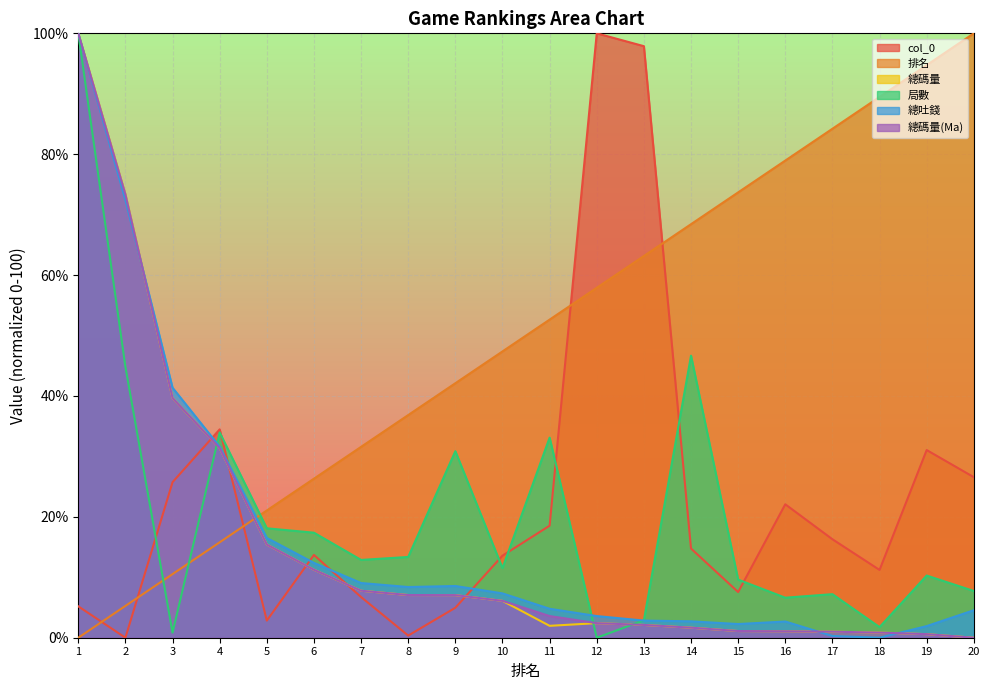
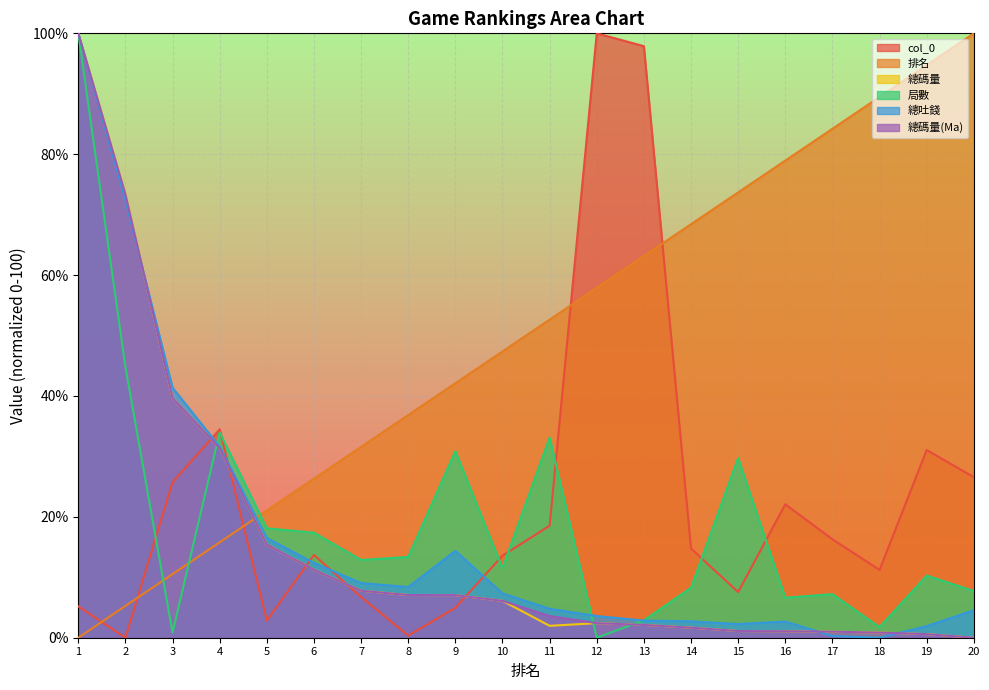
  {
    "總碼量": {
      "11": "2%"
    },
    "局數": {
      "2": "45%",
      "3": "1%",
      "4": "34%",
      "5": "18%",
      "6": "17%",
      "7": "13%",
      "8": "13%",
      "9": "31%",
      "10": "12%",
      "11": "33%",
      "12": "0%",
-     "14": "47%",
-     "15": "10%",
+     "14": "8%",
+     "15": "30%",
      "16": "7%",
      "17": "7%",
      "18": "2%",
      "19": "10%",
      "20": "8%"
    },
    "總吐錢": {
      "2": "72%",
      "3": "41%",
      "5": "17%",
      "6": "12%",
      "7": "9%",
      "8": "8%",
-     "9": "9%",
+     "9": "14%",
      "10": "7%",
      "11": "5%",
      "12": "4%",
      "14": "3%",
      "15": "2%",
      "16": "3%",
      "17": "0%",
      "18": "0%",
      "19": "2%",
      "20": "5%"
    },
    "總碼量(Ma)": {
      "11": "4%"
    }
  }
